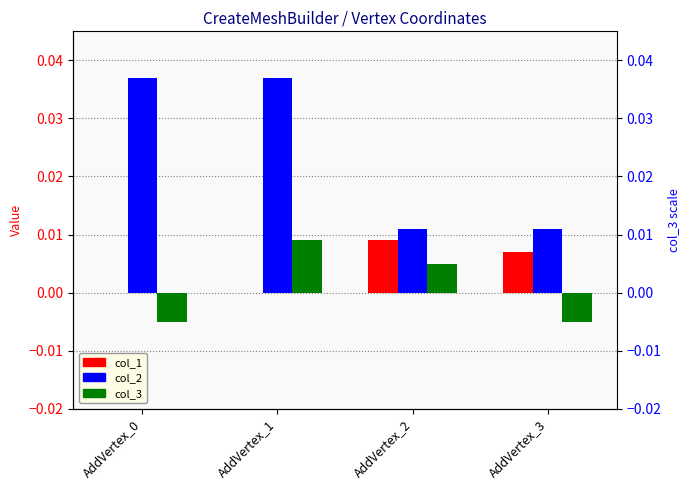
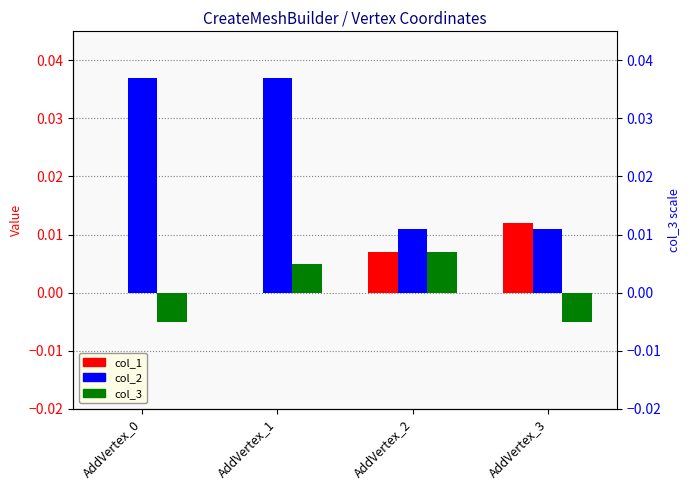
  {
    "col_1": {
      "AddVertex_0": 0.000,
      "AddVertex_1": 0.000,
-     "AddVertex_2": 0.009,
-     "AddVertex_3": 0.007
+     "AddVertex_2": 0.007,
+     "AddVertex_3": 0.012
    },
    "col_2": {
      "AddVertex_0": 0.037,
      "AddVertex_1": 0.037,
      "AddVertex_2": 0.011,
      "AddVertex_3": 0.011
    },
    "col_3": {
      "AddVertex_0": -0.005,
-     "AddVertex_1": 0.009,
-     "AddVertex_2": 0.005,
+     "AddVertex_1": 0.005,
+     "AddVertex_2": 0.007,
      "AddVertex_3": -0.005
    }
  }
